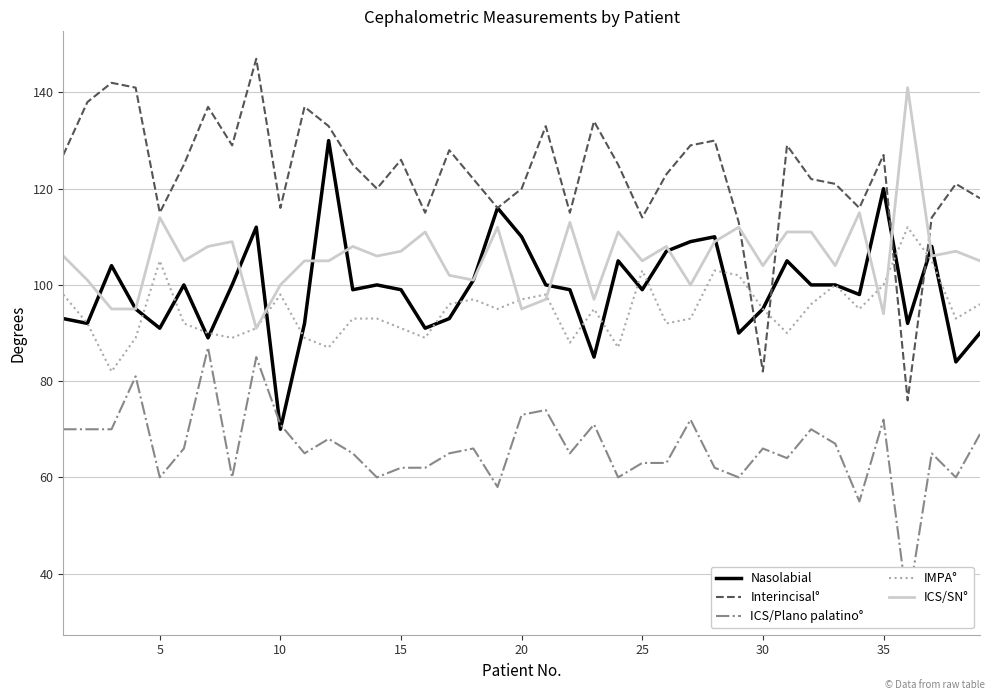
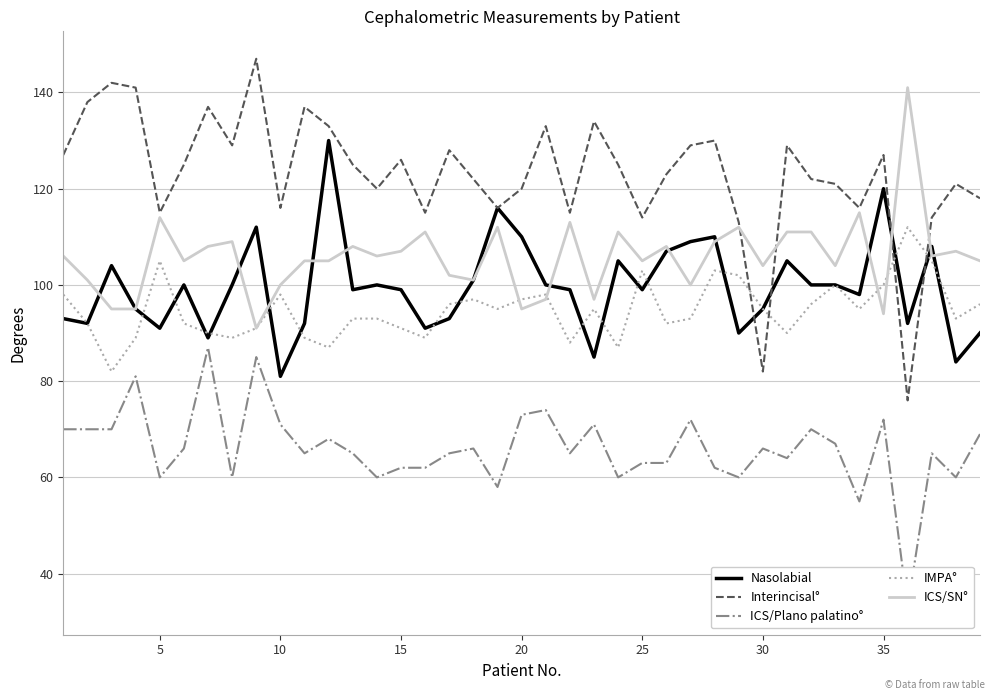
  {
    "Nasolabial": {
      "5": 91,
-     "10": 70,
+     "10": 81,
      "15": 99,
      "20": 110,
      "25": 99,
      "35": 120
    },
    "Interincisal°": {
      "5": 115,
      "10": 116,
      "15": 126,
      "20": 120,
      "25": 114,
      "30": 82,
      "35": 127
    }
  }
